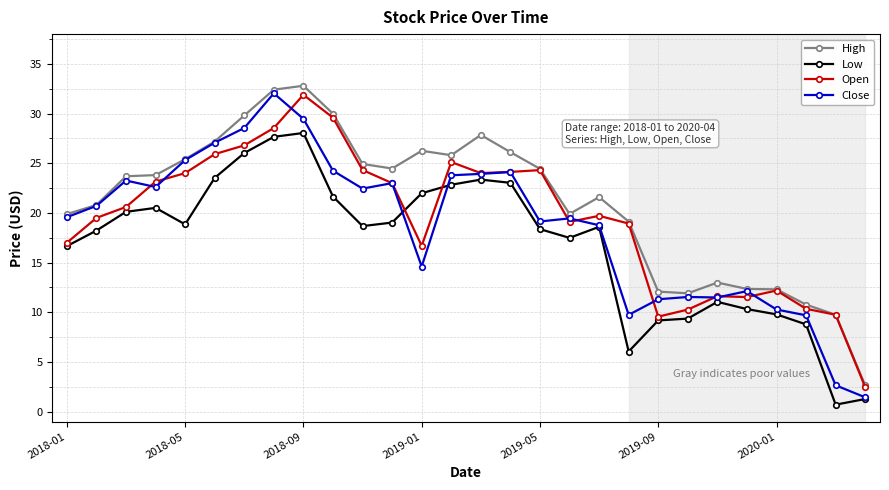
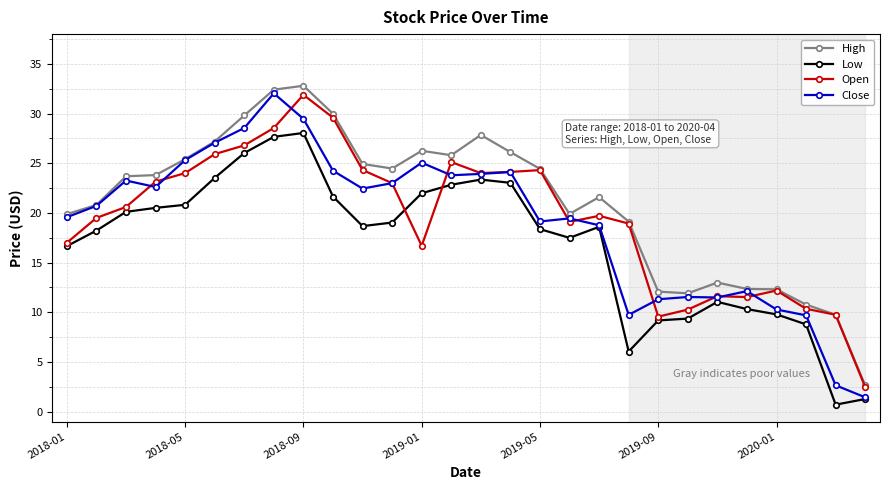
  {
    "High": {
      "2018-01": 20,
      "2018-09": 33,
      "2019-01": 26,
      "2019-09": 12
    },
    "Low": {
      "2018-01": 17,
-     "2018-05": 19,
+     "2018-05": 21,
      "2018-09": 28,
      "2019-01": 22,
      "2019-05": 18,
      "2019-09": 9,
      "2020-01": 10
    },
    "Open": {
      "2018-01": 17,
      "2018-05": 24,
      "2018-09": 32,
      "2019-01": 17,
      "2019-09": 10
    },
    "Close": {
      "2018-01": 20,
      "2018-09": 29,
-     "2019-01": 15,
+     "2019-01": 25,
      "2019-05": 19,
      "2019-09": 11,
      "2020-01": 10
    }
  }
